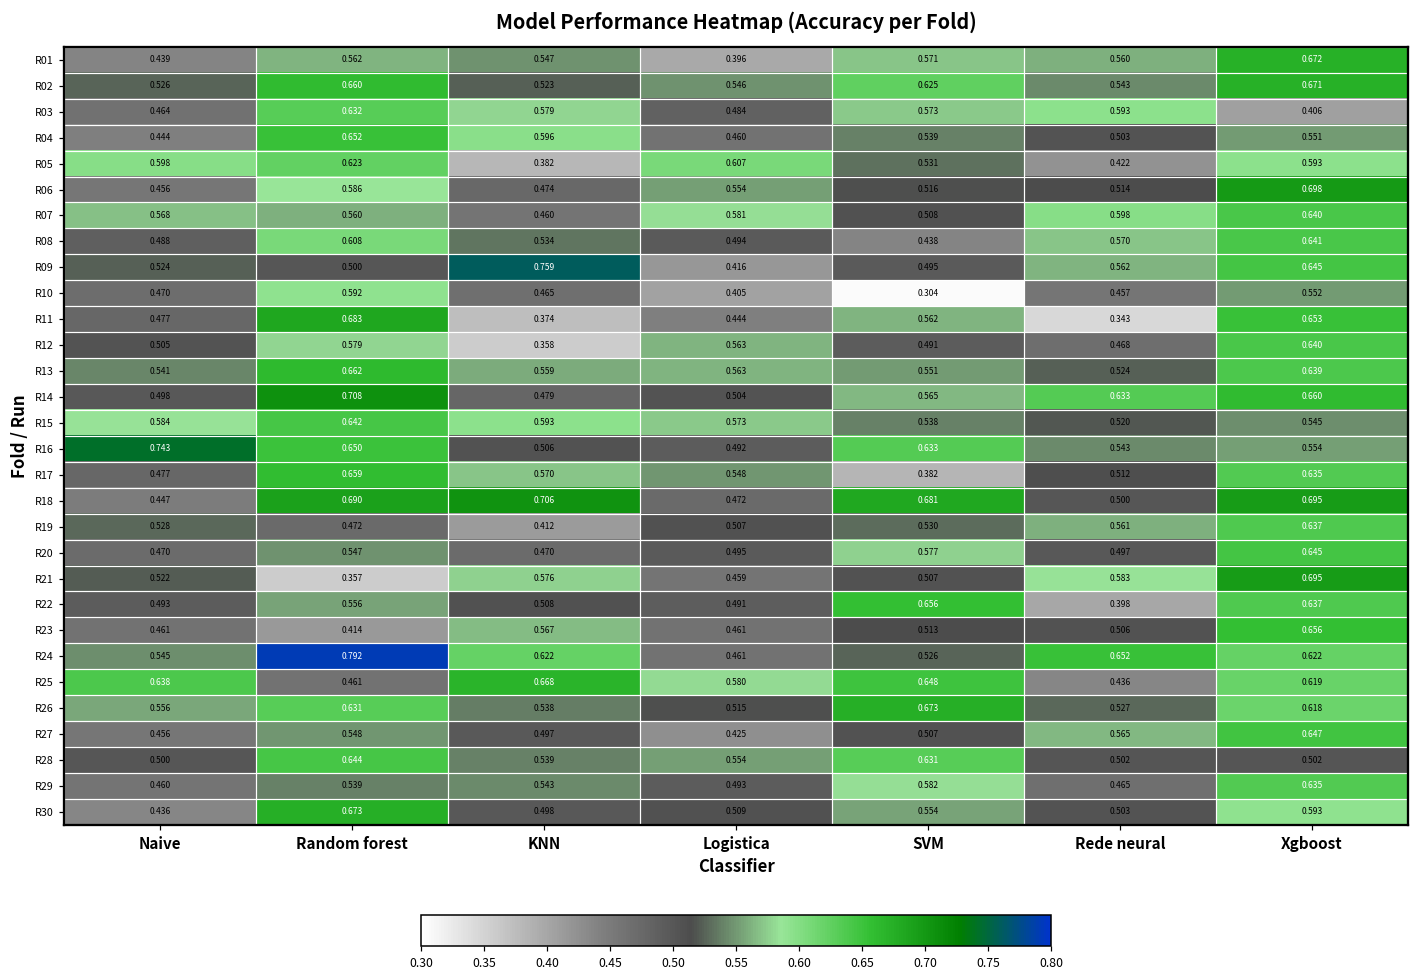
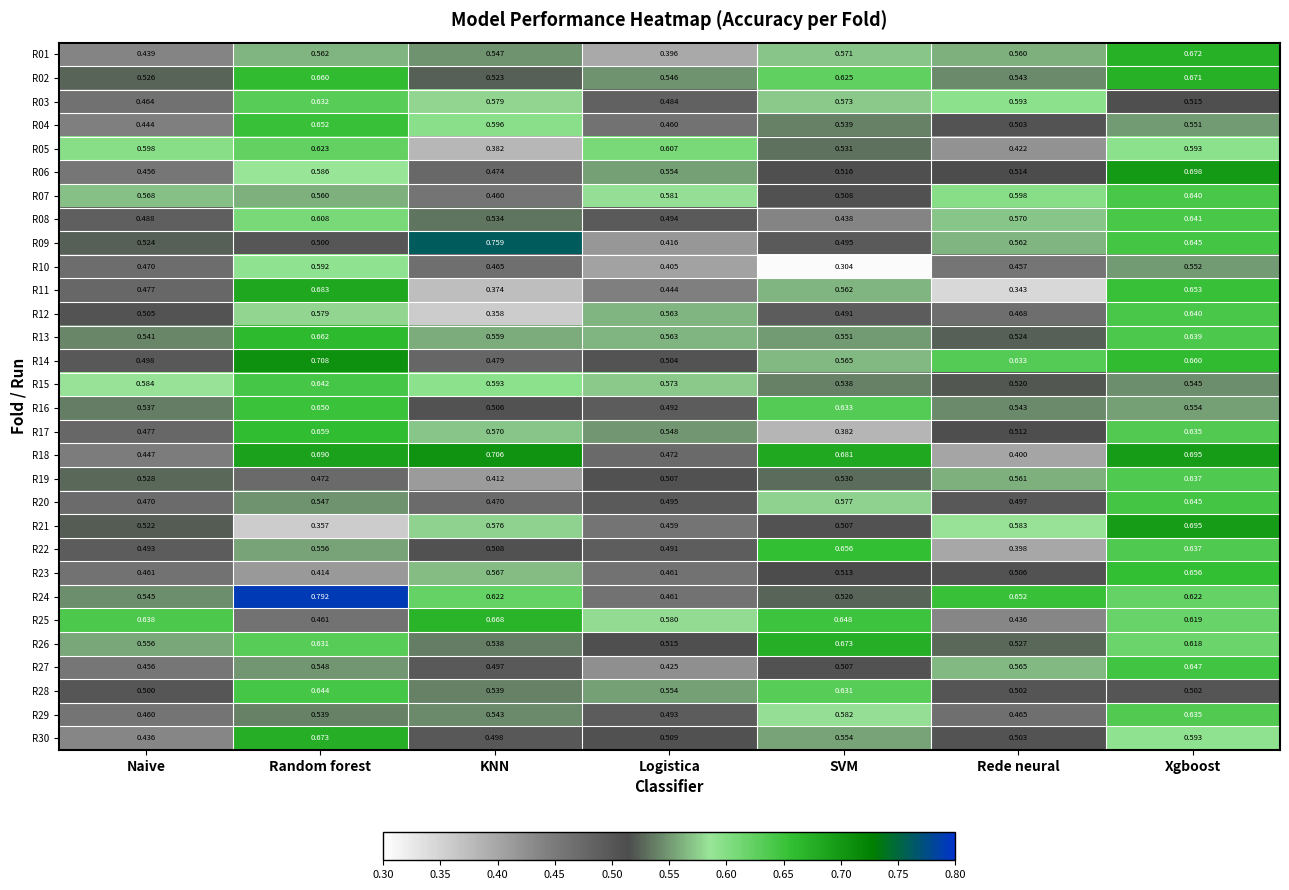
  {
    "R03": {
      "Naive": 0.464,
      "Random forest": 0.632,
      "KNN": 0.579,
      "Logistica": 0.484,
      "SVM": 0.573,
      "Rede neural": 0.593,
-     "Xgboost": 0.406
+     "Xgboost": 0.515
    },
    "R16": {
-     "Naive": 0.743,
+     "Naive": 0.537,
      "Random forest": 0.650,
      "KNN": 0.506,
      "Logistica": 0.492,
      "SVM": 0.633,
      "Rede neural": 0.543,
      "Xgboost": 0.554
    },
    "R18": {
      "Naive": 0.447,
      "Random forest": 0.690,
      "KNN": 0.706,
      "Logistica": 0.472,
      "SVM": 0.681,
-     "Rede neural": 0.500,
+     "Rede neural": 0.400,
      "Xgboost": 0.695
    }
  }
